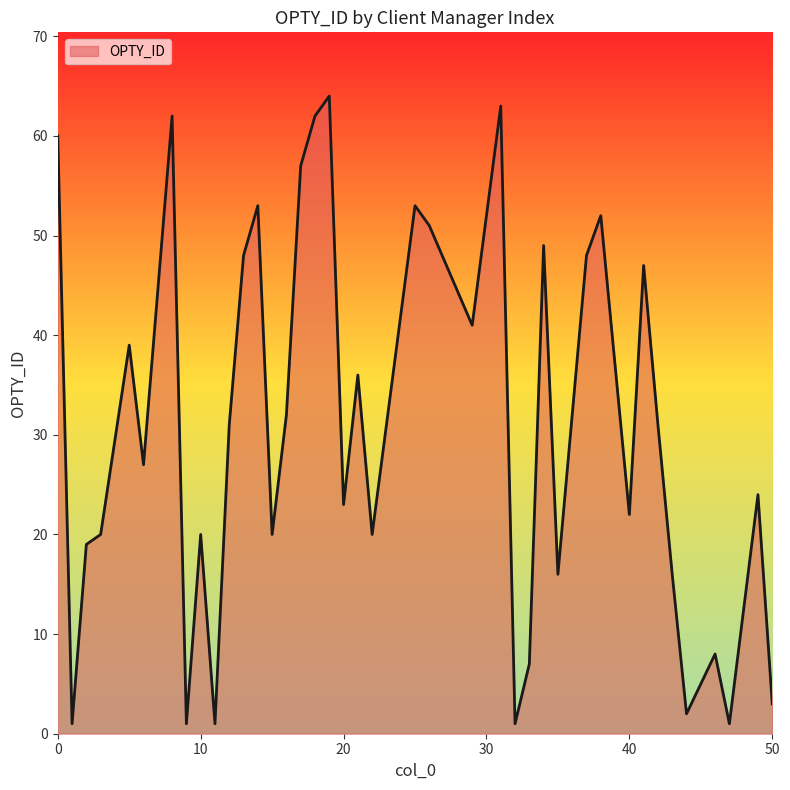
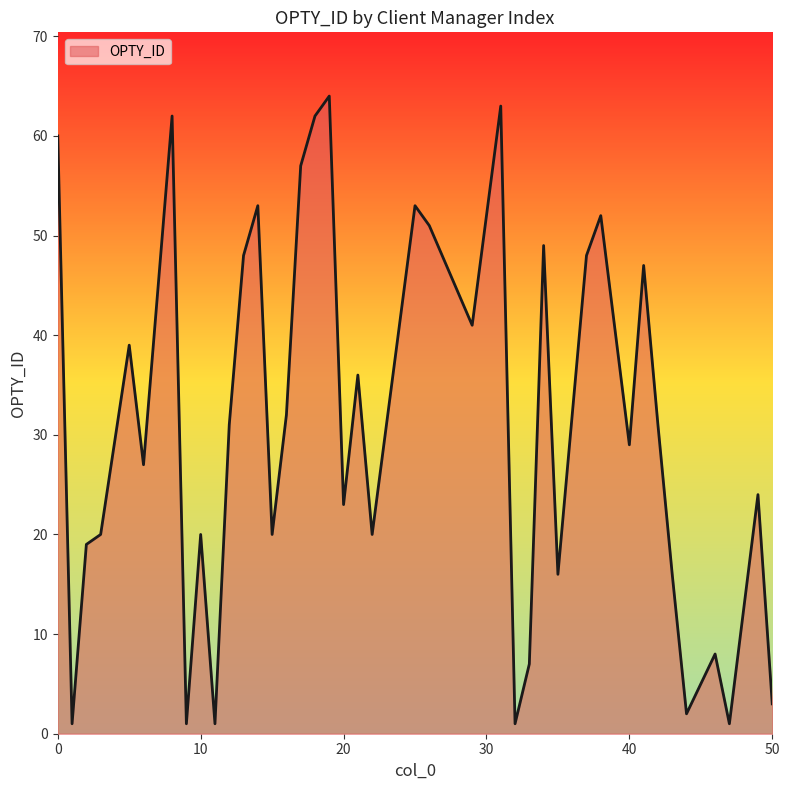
  {
    "0": 60,
    "10": 20,
    "20": 23,
-   "40": 22,
+   "40": 29,
    "50": 3
  }
